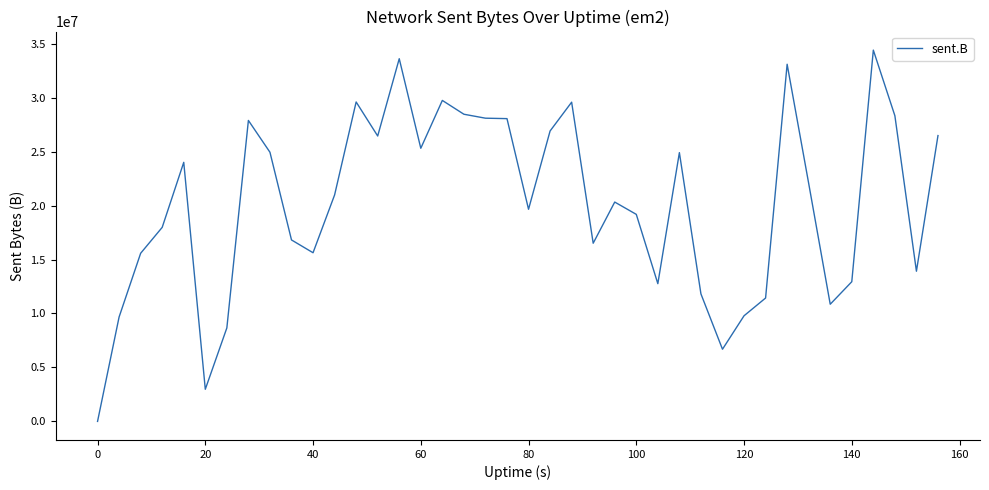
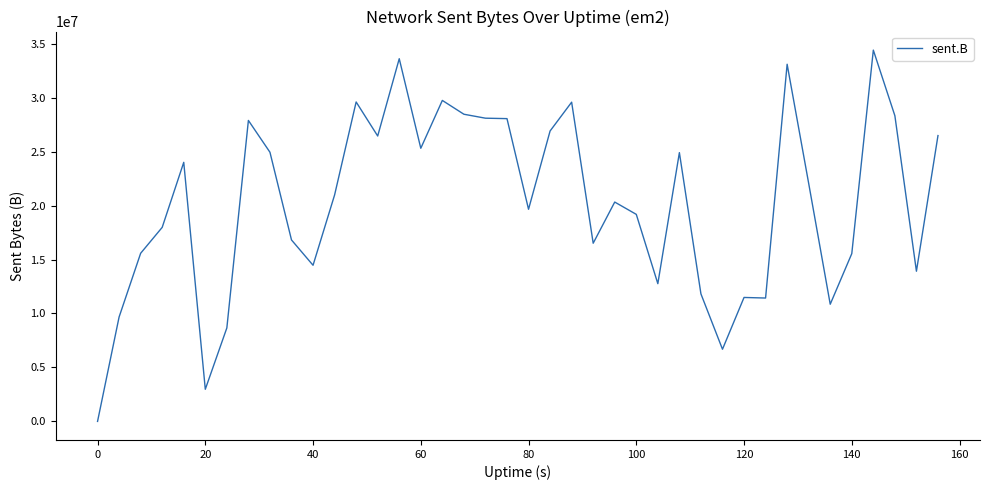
  {
    "0": 0,
    "20": 3000000,
-   "40": 15600000,
+   "40": 14500000,
    "60": 25300000,
    "80": 19700000,
    "100": 19200000,
-   "120": 9800000,
-   "140": 12900000
+   "120": 11500000,
+   "140": 15500000
  }
